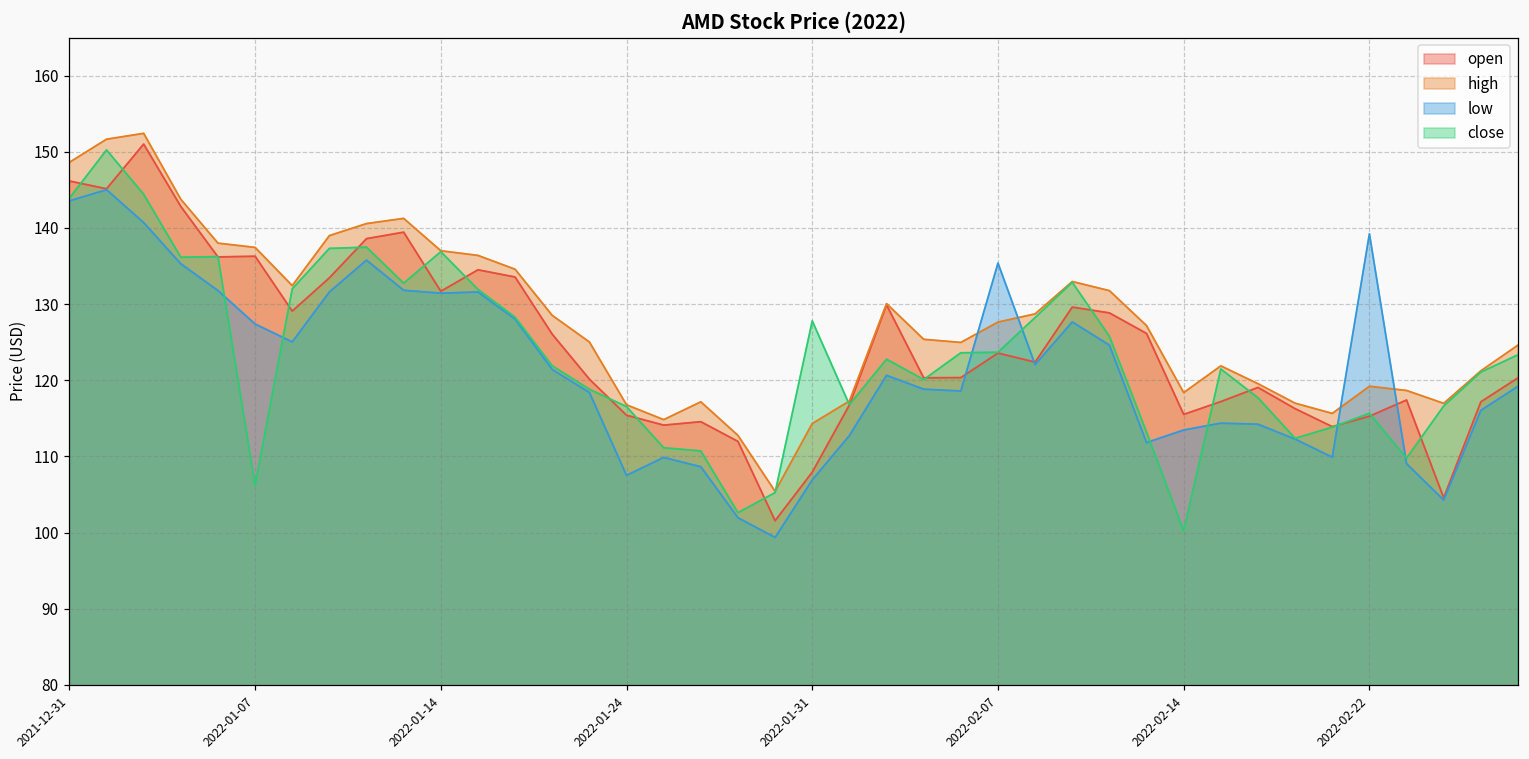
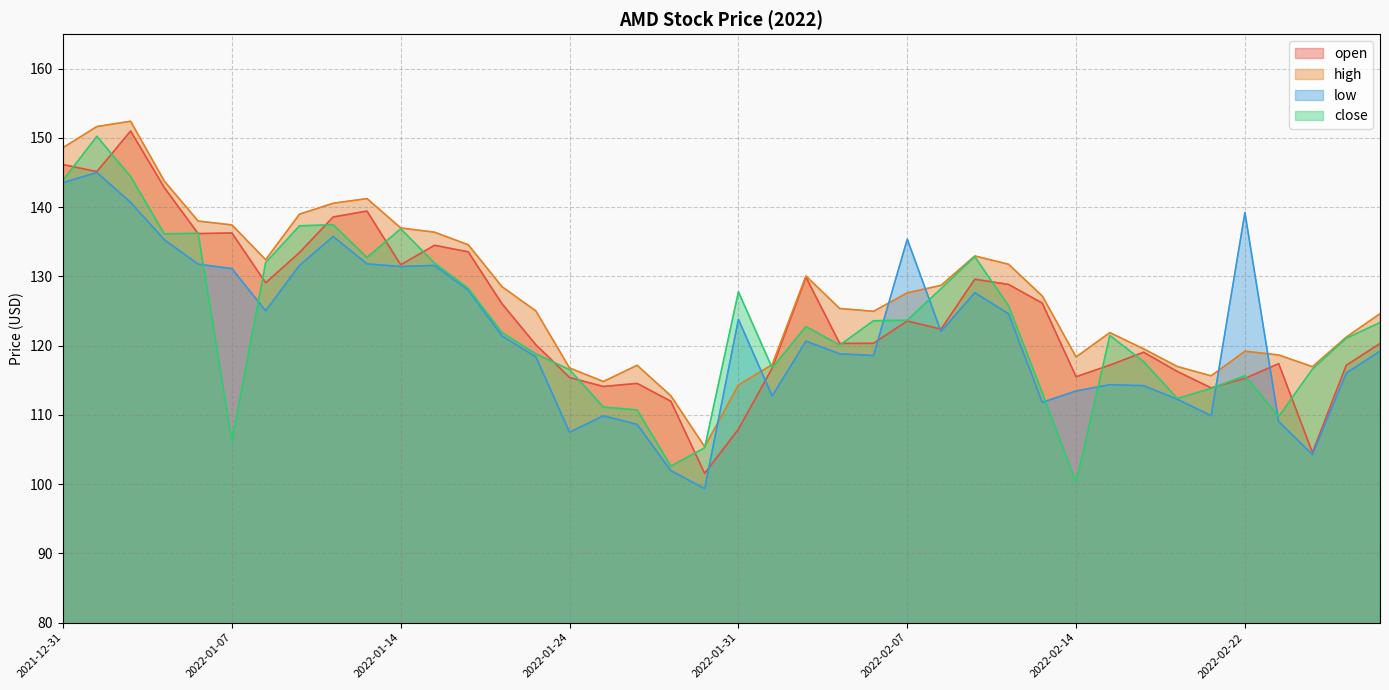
  {
    "low": {
-     "2022-01-07": 127,
+     "2022-01-07": 131,
      "2022-01-24": 108,
-     "2022-01-31": 107,
+     "2022-01-31": 124,
      "2022-02-07": 135,
      "2022-02-14": 113,
      "2022-02-22": 139
    },
    "close": {
      "2022-01-07": 106,
      "2022-01-31": 128,
      "2022-02-14": 100,
      "2022-02-22": 116
    }
  }
